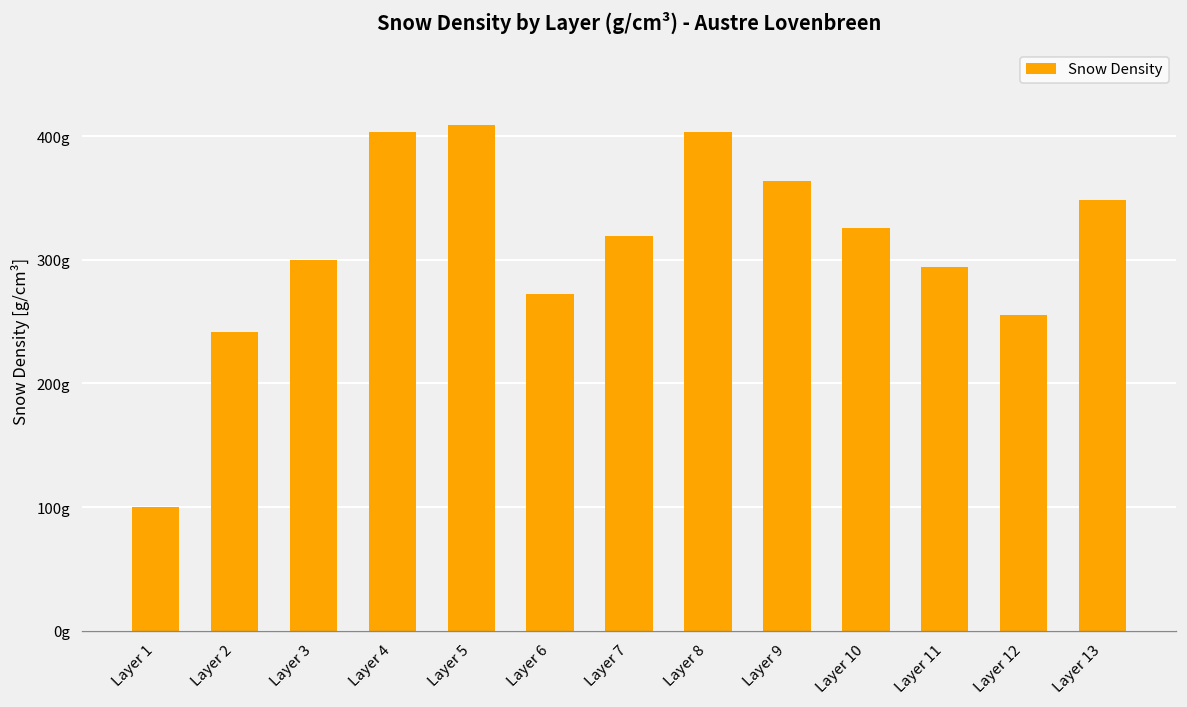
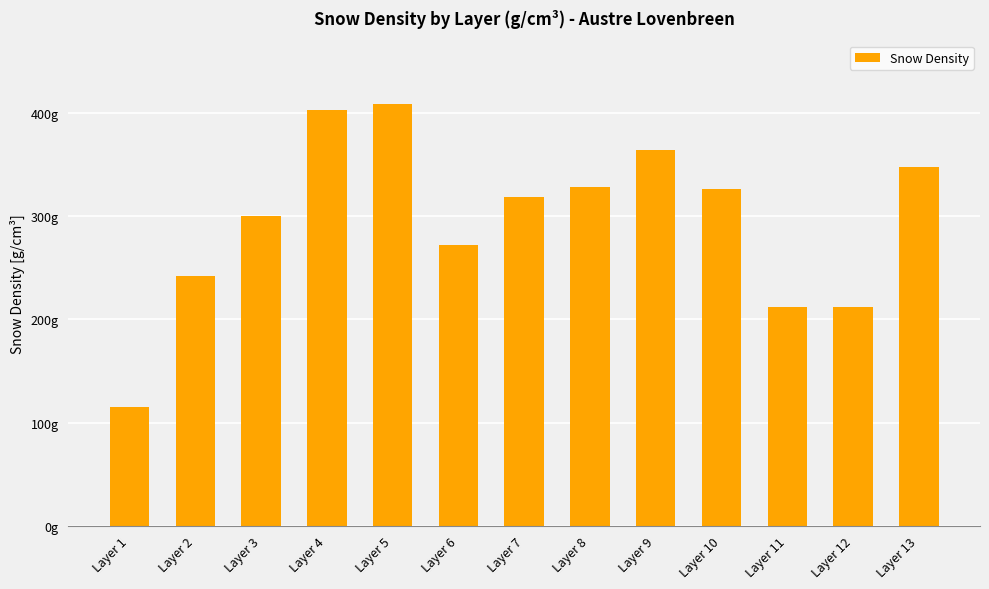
  {
-   "Layer 1": "100g",
+   "Layer 1": "115g",
    "Layer 2": "242g",
    "Layer 3": "300g",
    "Layer 4": "403g",
    "Layer 5": "409g",
    "Layer 6": "272g",
    "Layer 7": "319g",
-   "Layer 8": "403g",
+   "Layer 8": "328g",
    "Layer 9": "364g",
    "Layer 10": "326g",
-   "Layer 11": "294g",
-   "Layer 12": "255g",
+   "Layer 11": "212g",
+   "Layer 12": "212g",
    "Layer 13": "348g"
  }
